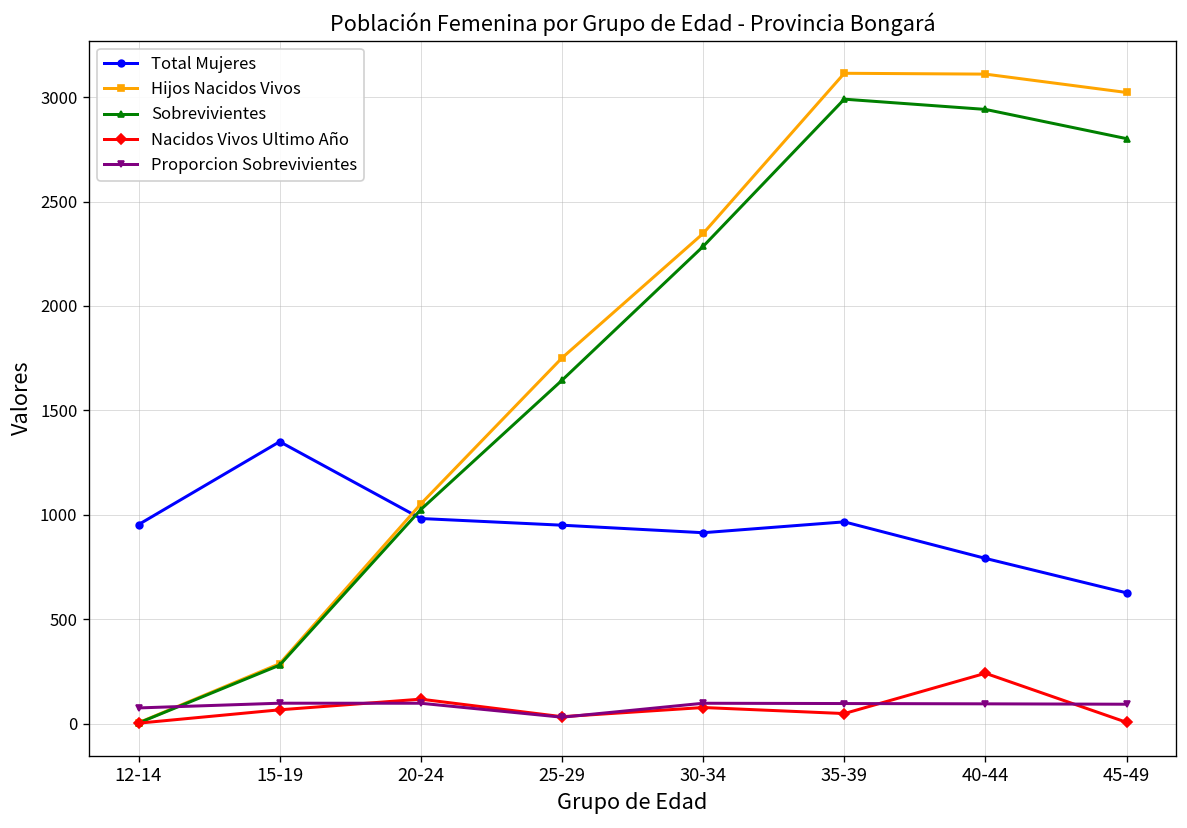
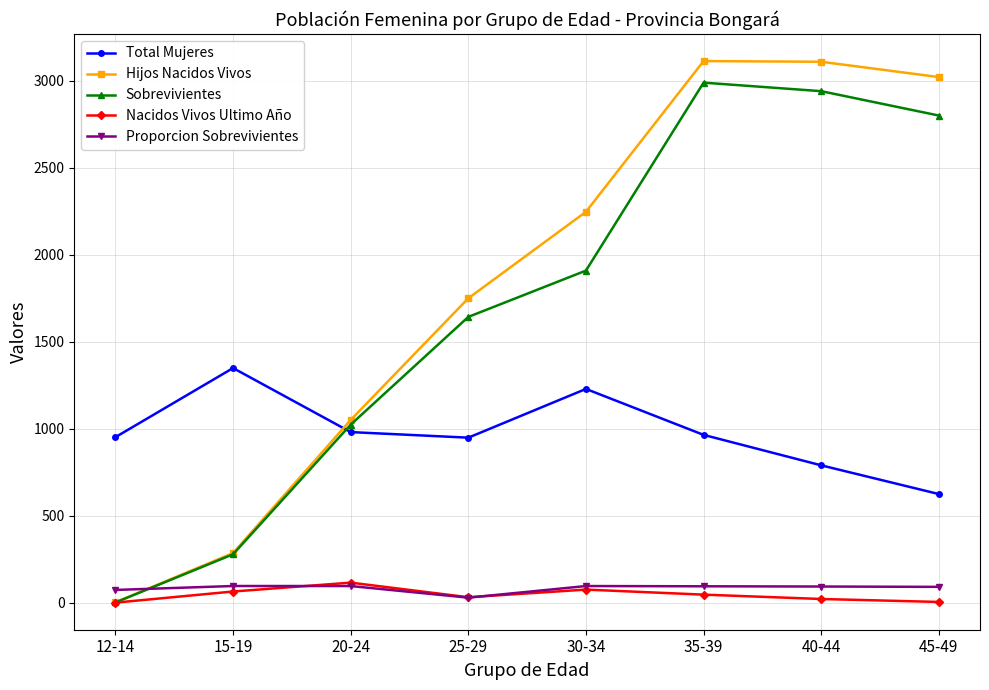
  {
    "Total Mujeres": {
      "12-14": 950,
      "15-19": 1350,
      "20-24": 980,
      "25-29": 950,
-     "30-34": 910,
+     "30-34": 1230,
      "35-39": 970,
      "40-44": 790,
      "45-49": 630
    },
    "Hijos Nacidos Vivos": {
      "20-24": 1050,
      "25-29": 1750,
-     "30-34": 2350,
+     "30-34": 2250,
      "35-39": 3110,
      "40-44": 3110,
      "45-49": 3020
    },
    "Sobrevivientes": {
      "20-24": 1030,
      "25-29": 1640,
-     "30-34": 2290,
+     "30-34": 1910,
      "35-39": 2990,
      "40-44": 2940,
      "45-49": 2800
    },
    "Nacidos Vivos Ultimo Año": {
      "15-19": 70,
      "20-24": 120,
      "30-34": 80,
      "35-39": 50,
-     "40-44": 240,
+     "40-44": 20,
      "45-49": 10
    },
    "Proporcion Sobrevivientes": {
      "12-14": 80,
      "15-19": 100,
      "20-24": 100,
      "30-34": 100,
      "35-39": 100,
      "40-44": 90,
      "45-49": 90
    }
  }
